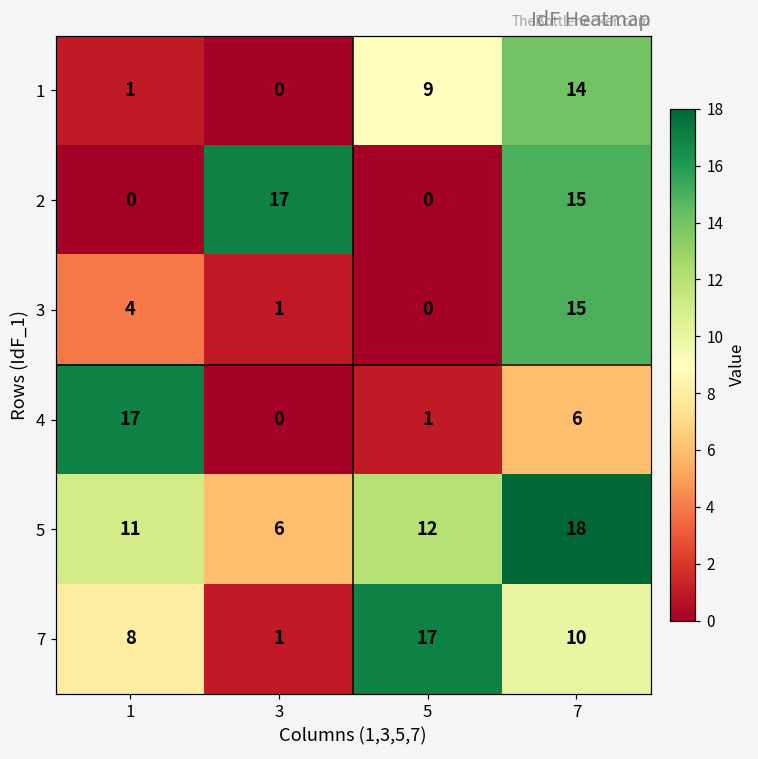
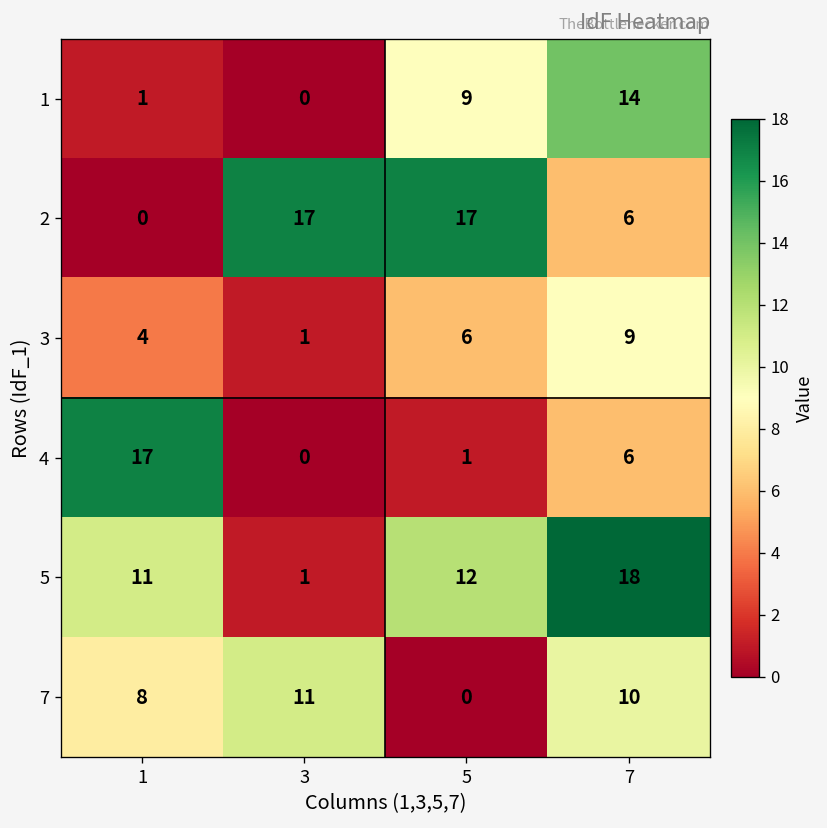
  {
    "1": {
      "1": 1,
      "3": 0,
      "5": 9,
      "7": 14
    },
    "2": {
      "1": 0,
      "3": 17,
-     "5": 0,
-     "7": 15
+     "5": 17,
+     "7": 6
    },
    "3": {
      "1": 4,
      "3": 1,
-     "5": 0,
-     "7": 15
+     "5": 6,
+     "7": 9
    },
    "4": {
      "1": 17,
      "3": 0,
      "5": 1,
      "7": 6
    },
    "5": {
      "1": 11,
-     "3": 6,
+     "3": 1,
      "5": 12,
      "7": 18
    },
    "7": {
      "1": 8,
-     "3": 1,
-     "5": 17,
+     "3": 11,
+     "5": 0,
      "7": 10
    }
  }
